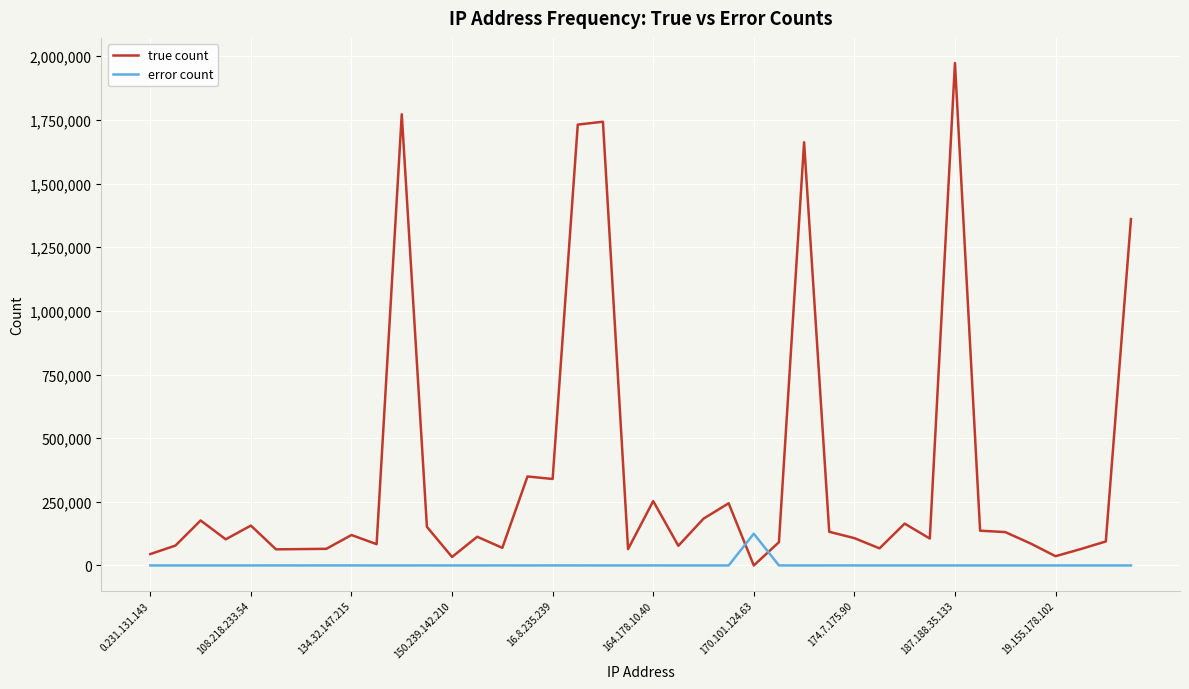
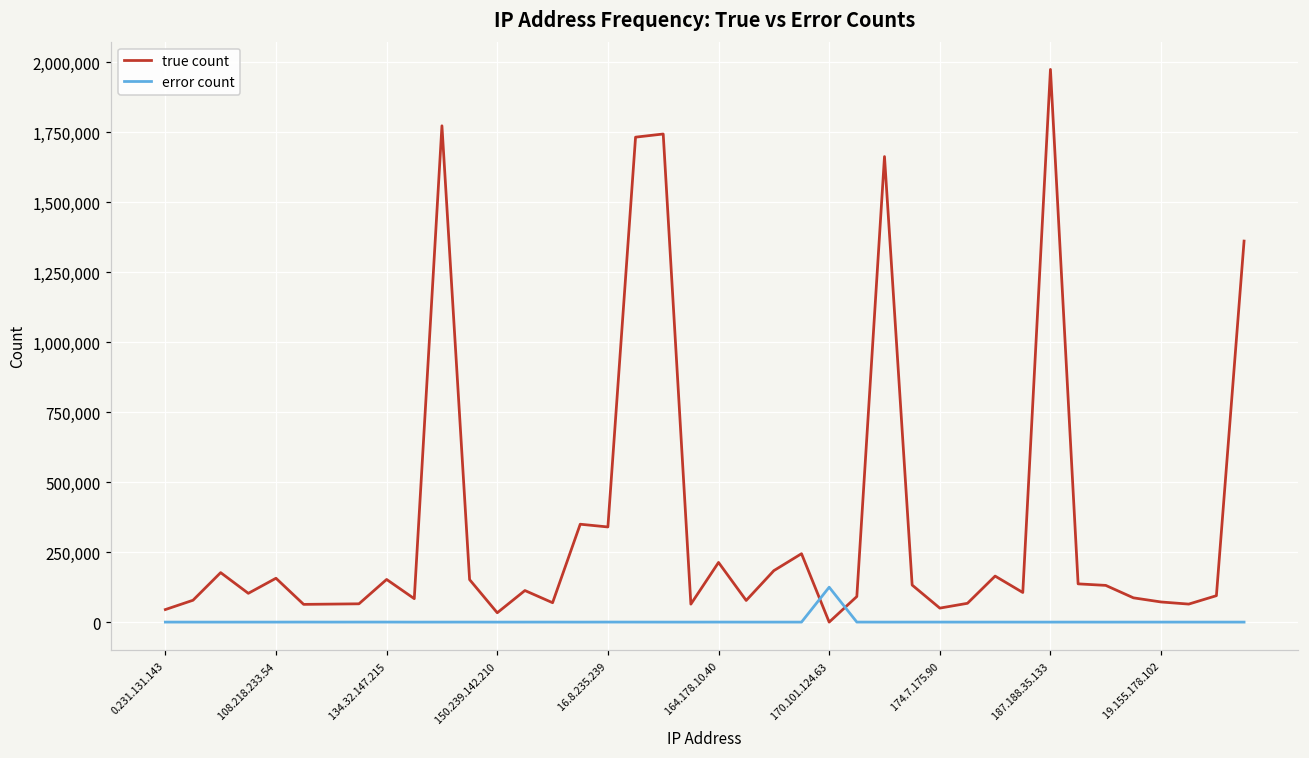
  {
    "true count": {
      "0.231.131.143": "40,000",
      "108.218.233.54": "160,000",
-     "134.32.147.215": "120,000",
+     "134.32.147.215": "150,000",
      "150.239.142.210": "30,000",
      "16.8.235.239": "340,000",
-     "164.178.10.40": "250,000",
+     "164.178.10.40": "210,000",
      "170.101.124.63": "0",
-     "174.7.175.90": "110,000",
+     "174.7.175.90": "50,000",
      "187.188.35.133": "1,970,000",
-     "19.155.178.102": "40,000"
+     "19.155.178.102": "70,000"
    },
    "error count": {
      "0.231.131.143": "0",
      "108.218.233.54": "0",
      "134.32.147.215": "0",
      "150.239.142.210": "0",
      "16.8.235.239": "0",
      "164.178.10.40": "0",
      "170.101.124.63": "120,000",
      "174.7.175.90": "0",
      "187.188.35.133": "0",
      "19.155.178.102": "0"
    }
  }
